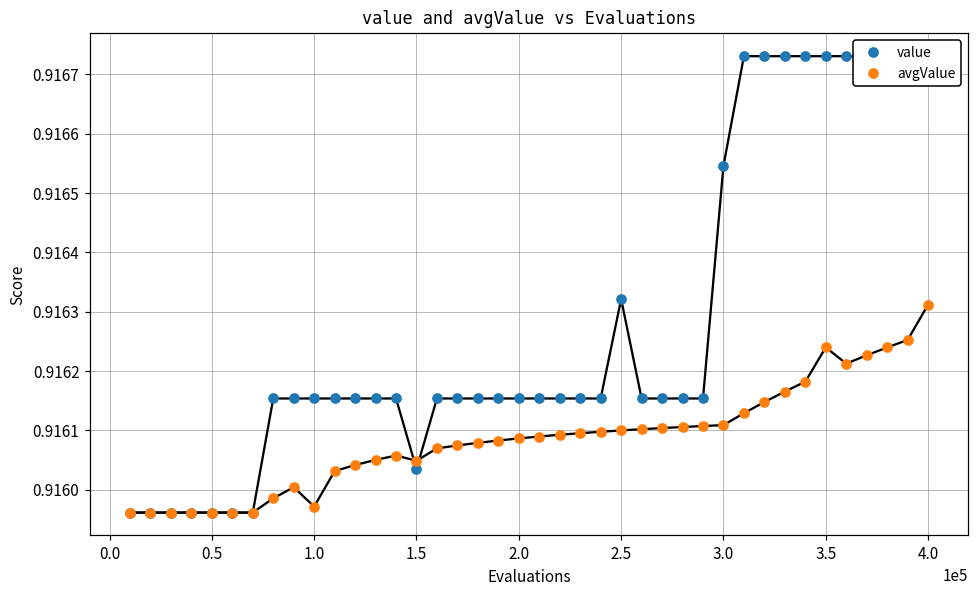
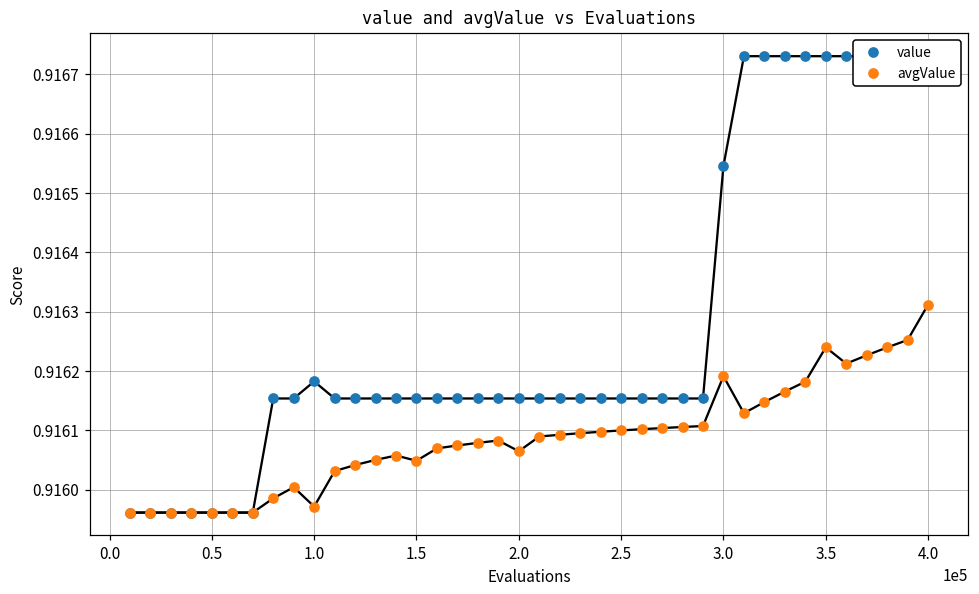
  {
    "value": {
-     "1.0": 0.91615,
-     "1.5": 0.91604,
+     "1.0": 0.91618,
+     "1.5": 0.91615,
      "2.0": 0.91615,
-     "2.5": 0.91632,
+     "2.5": 0.91615,
      "3.0": 0.91655,
      "3.5": 0.91673
    },
    "avgValue": {
      "1.0": 0.91597,
      "1.5": 0.91605,
-     "2.0": 0.91609,
+     "2.0": 0.91606,
      "2.5": 0.91610,
-     "3.0": 0.91611,
+     "3.0": 0.91619,
      "3.5": 0.91624,
      "4.0": 0.91631
    }
  }
